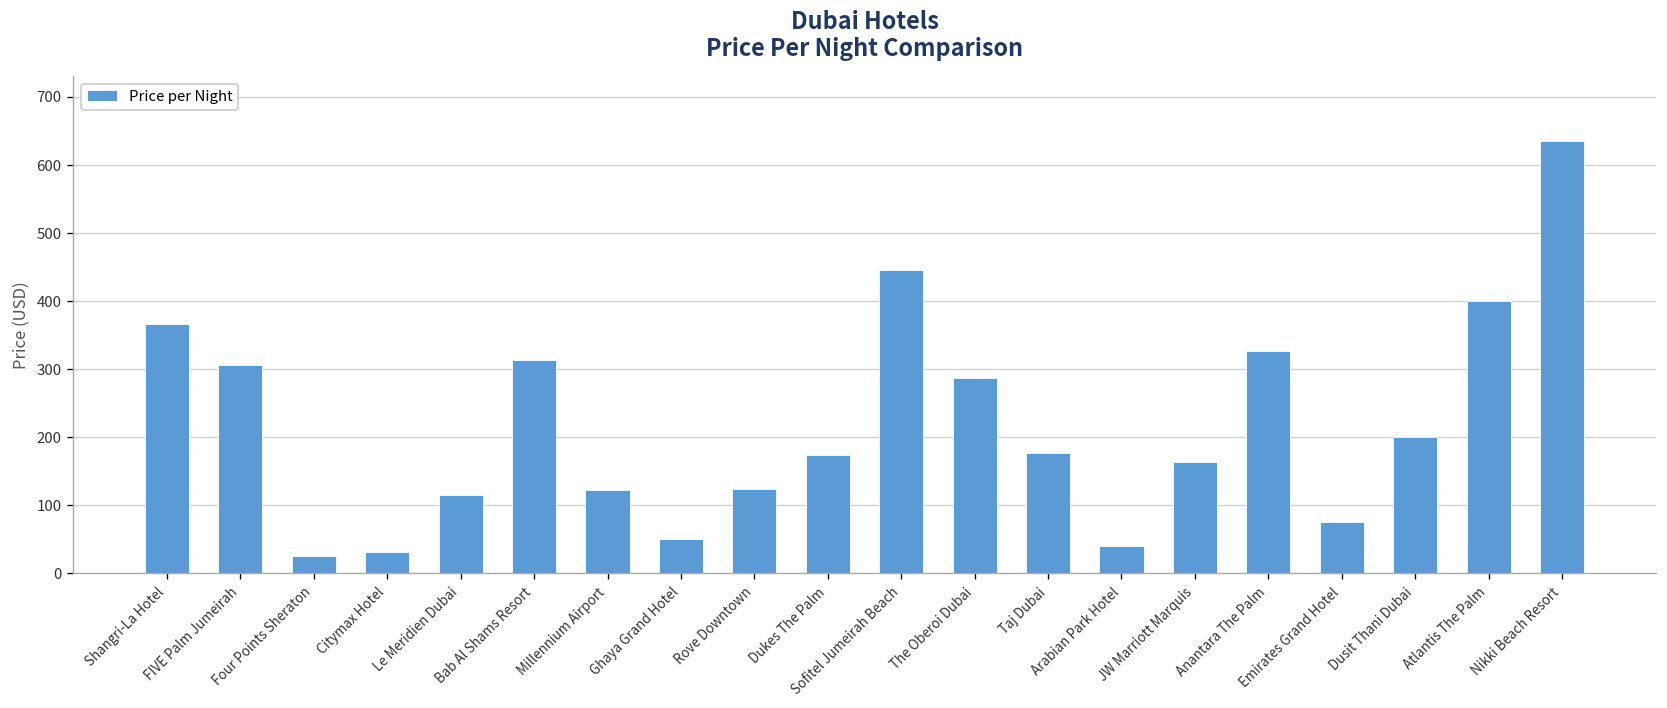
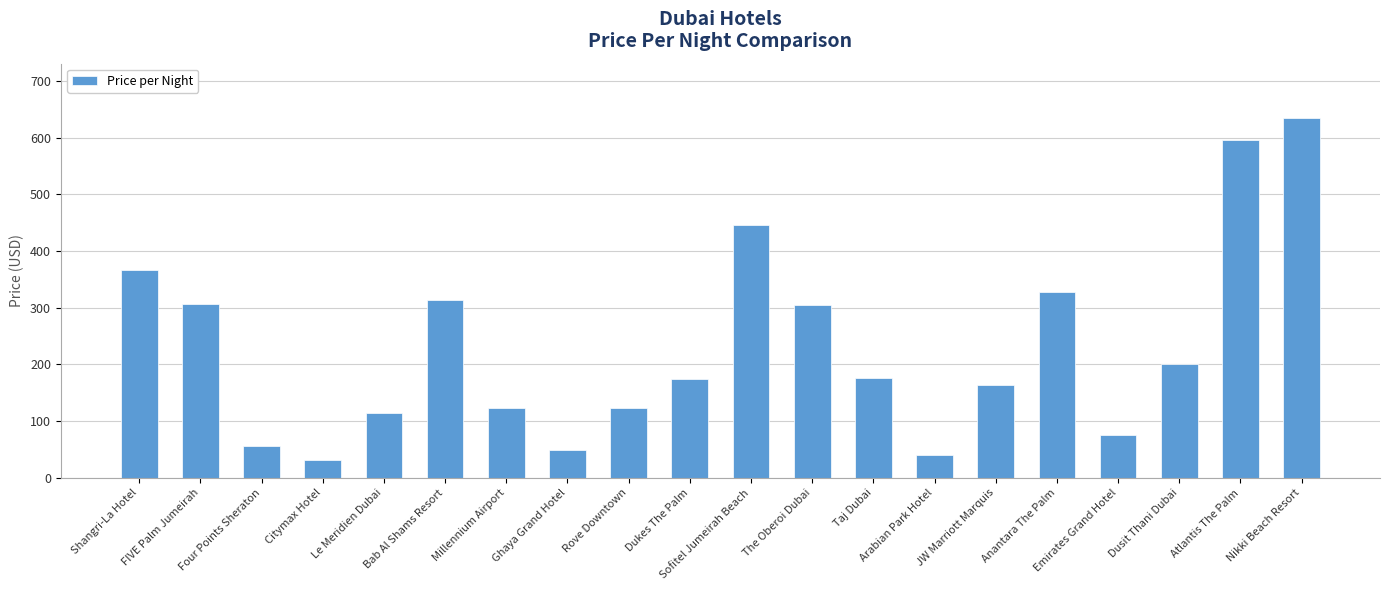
  {
    "Shangri-La Hotel": 370,
    "FIVE Palm Jumeirah": 310,
-   "Four Points Sheraton": 30,
+   "Four Points Sheraton": 60,
    "Citymax Hotel": 30,
    "Le Meridien Dubai": 120,
    "Bab Al Shams Resort": 310,
    "Millennium Airport": 120,
    "Ghaya Grand Hotel": 50,
    "Rove Downtown": 120,
    "Dukes The Palm": 170,
    "Sofitel Jumeirah Beach": 450,
-   "The Oberoi Dubai": 290,
+   "The Oberoi Dubai": 300,
    "Taj Dubai": 180,
    "Arabian Park Hotel": 40,
    "JW Marriott Marquis": 160,
    "Anantara The Palm": 330,
    "Emirates Grand Hotel": 80,
    "Dusit Thani Dubai": 200,
-   "Atlantis The Palm": 400,
+   "Atlantis The Palm": 600,
    "Nikki Beach Resort": 640
  }
